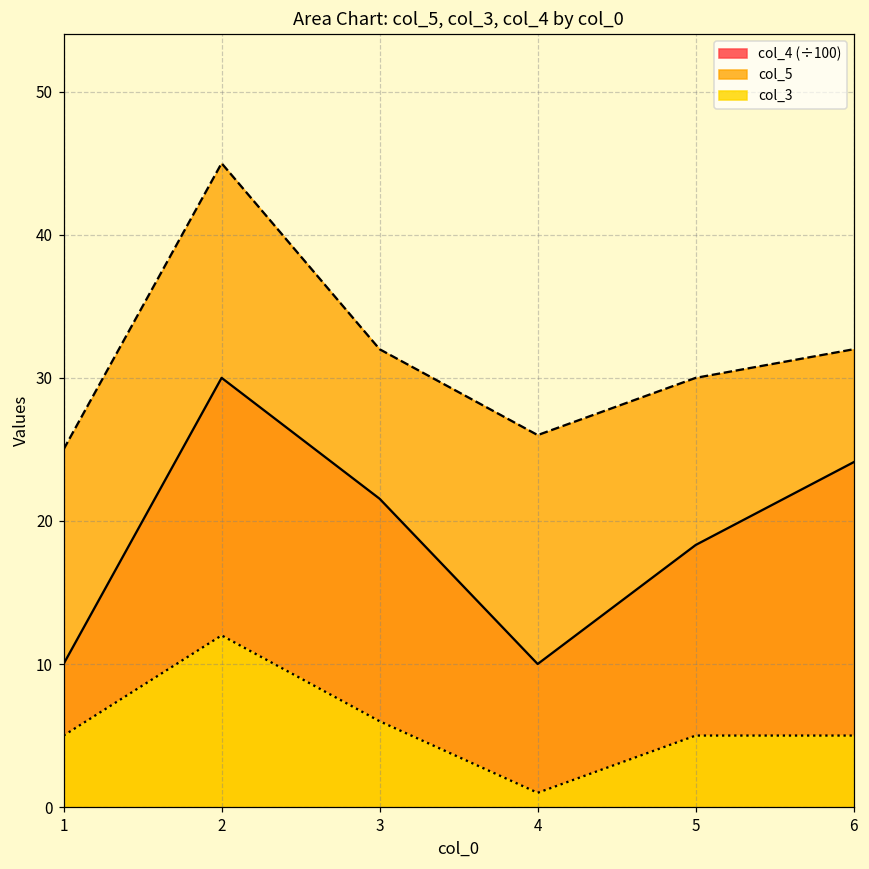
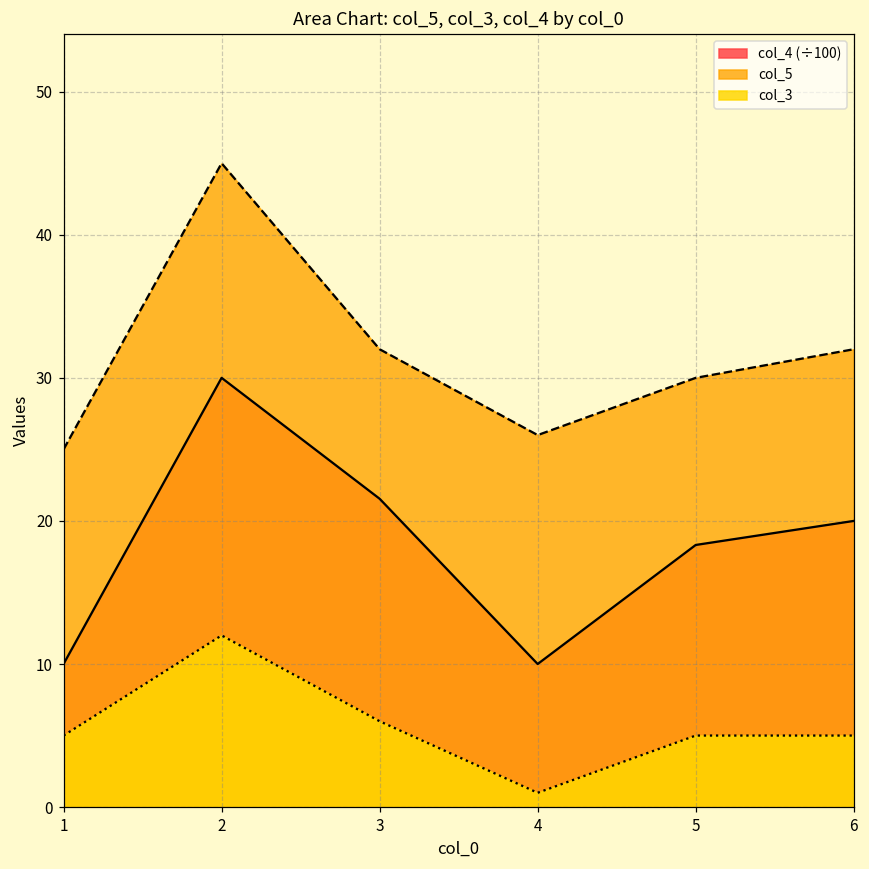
  {
    "col_4 (÷100)": {
      "1": 10.0,
      "2": 30.0,
      "3": 21.6,
      "4": 10.0,
      "5": 18.3,
-     "6": 24.1
+     "6": 20.0
    }
  }
